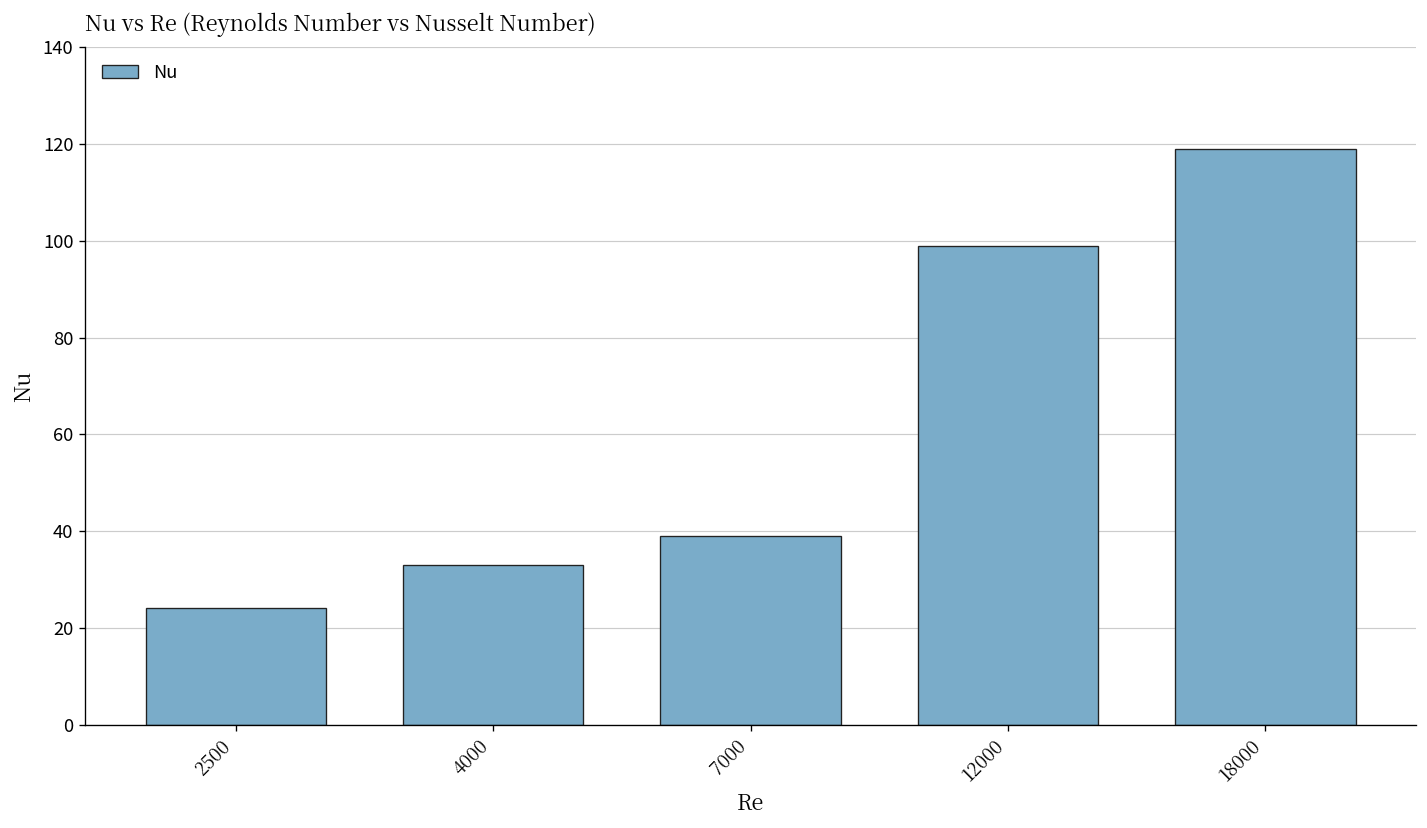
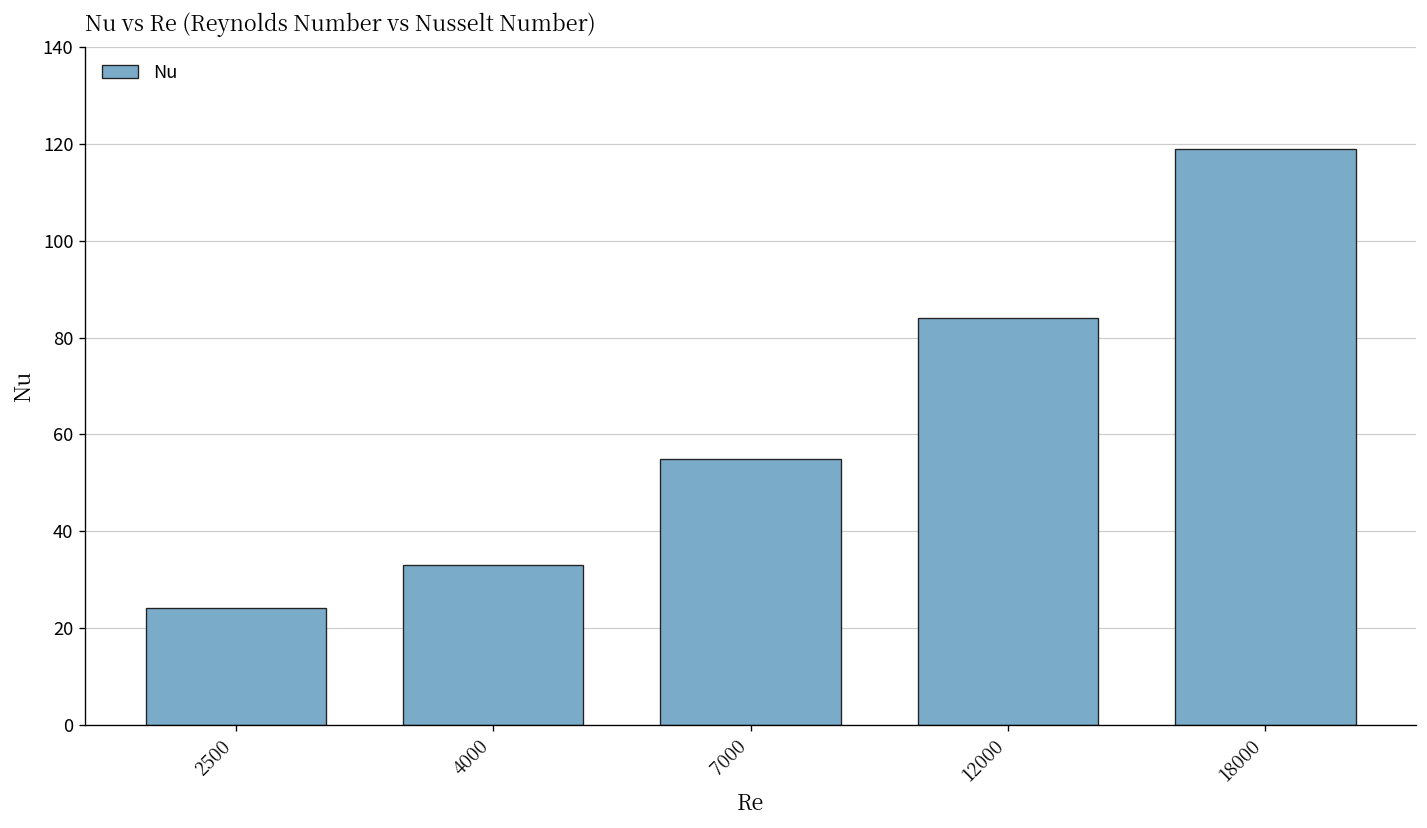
  {
    "2500": 24,
    "4000": 33,
-   "7000": 39,
-   "12000": 99,
+   "7000": 55,
+   "12000": 84,
    "18000": 119
  }
